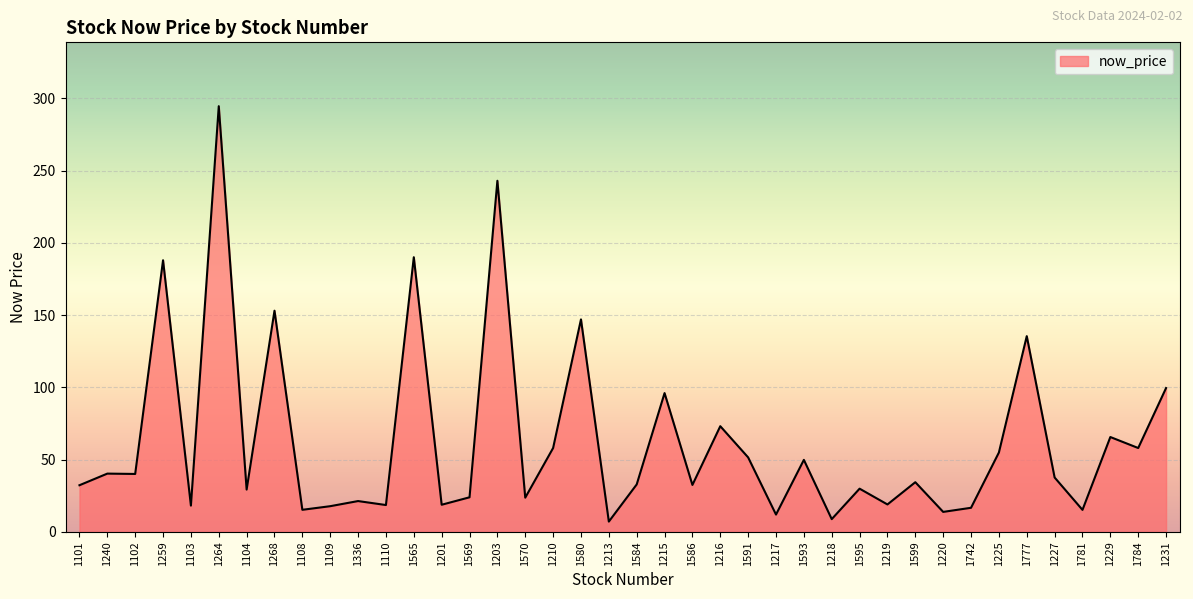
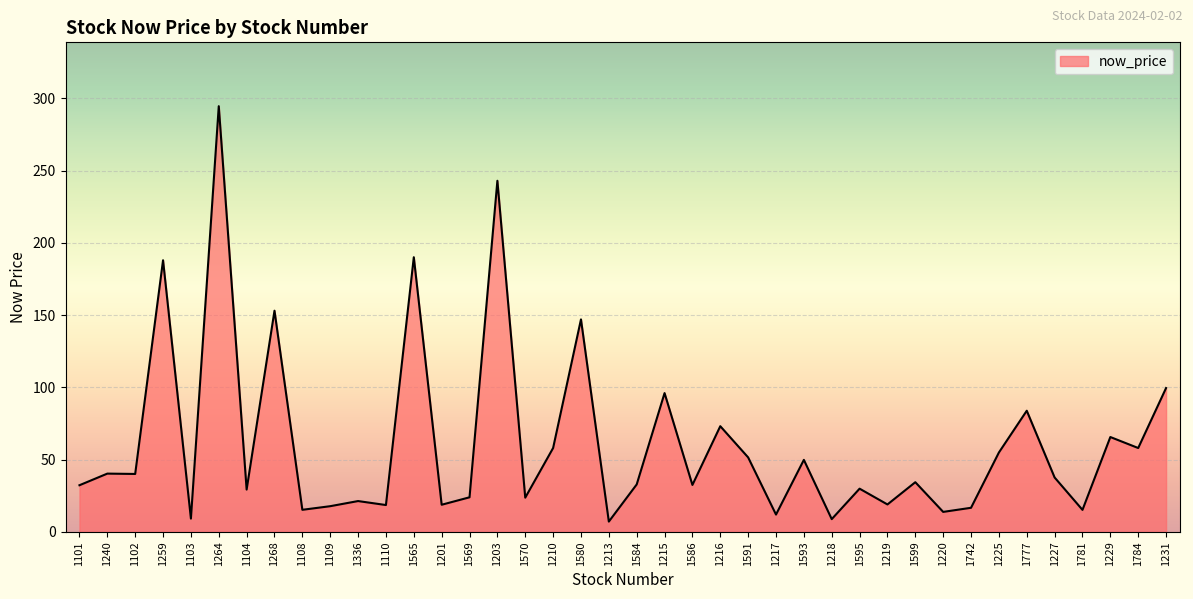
  {
    "1101": 32,
    "1240": 40,
    "1102": 40,
    "1259": 188,
-   "1103": 18,
+   "1103": 9,
    "1264": 295,
    "1104": 29,
    "1268": 153,
    "1108": 15,
    "1109": 18,
    "1336": 21,
    "1110": 19,
    "1565": 190,
    "1201": 19,
    "1569": 24,
    "1203": 243,
    "1570": 24,
    "1210": 58,
    "1580": 147,
    "1213": 7,
    "1584": 33,
    "1215": 96,
    "1586": 32,
    "1216": 73,
    "1591": 52,
    "1217": 12,
    "1593": 50,
    "1218": 9,
    "1595": 30,
    "1219": 19,
    "1599": 34,
    "1220": 14,
    "1742": 17,
    "1225": 55,
-   "1777": 135,
+   "1777": 84,
    "1227": 38,
    "1781": 15,
    "1229": 66,
    "1784": 58,
    "1231": 100
  }
